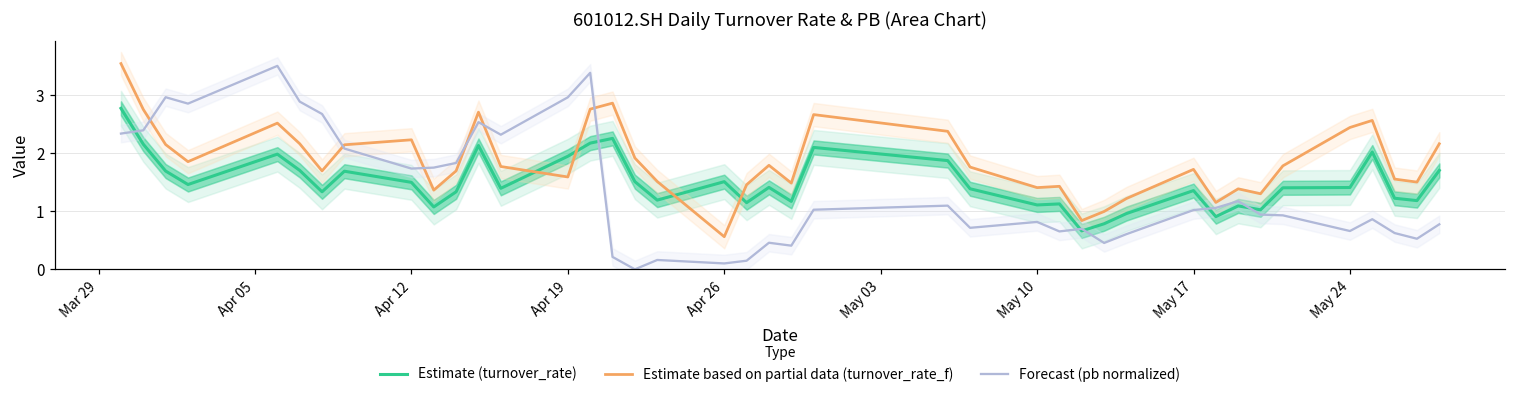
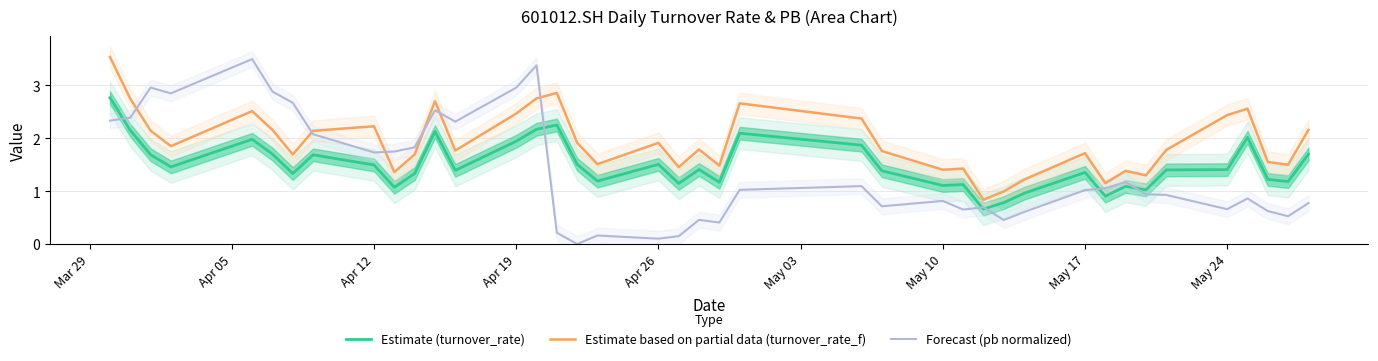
  {
    "Estimate based on partial data (turnover_rate_f)": {
      "Apr 12": 2.2,
-     "Apr 19": 1.6,
-     "Apr 26": 0.6,
+     "Apr 19": 2.5,
+     "Apr 26": 1.9,
      "May 17": 1.7,
      "May 24": 2.4
    }
  }
